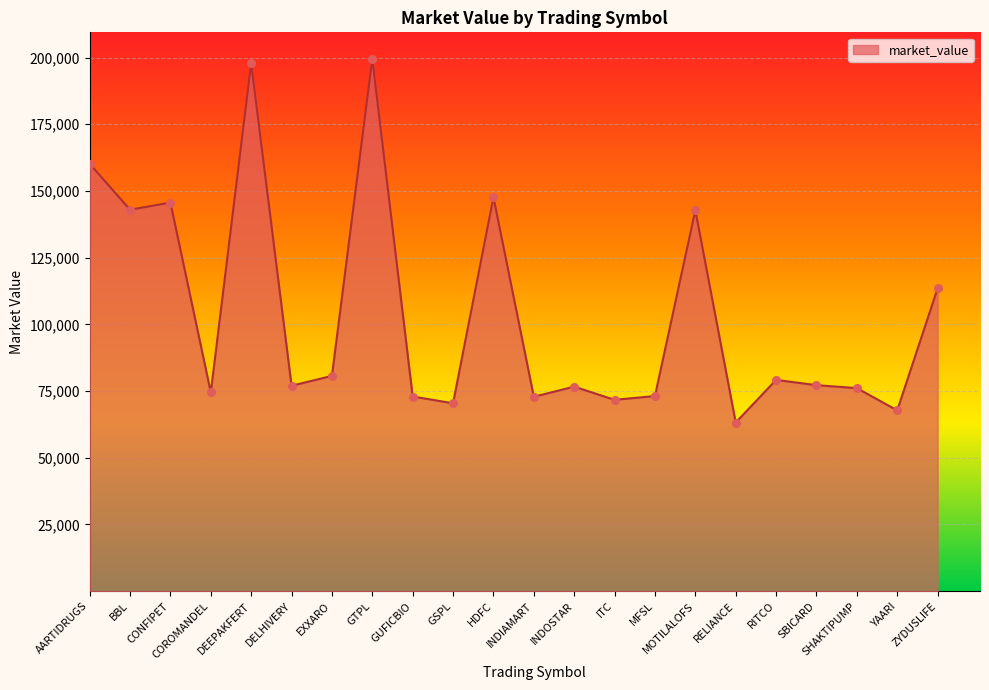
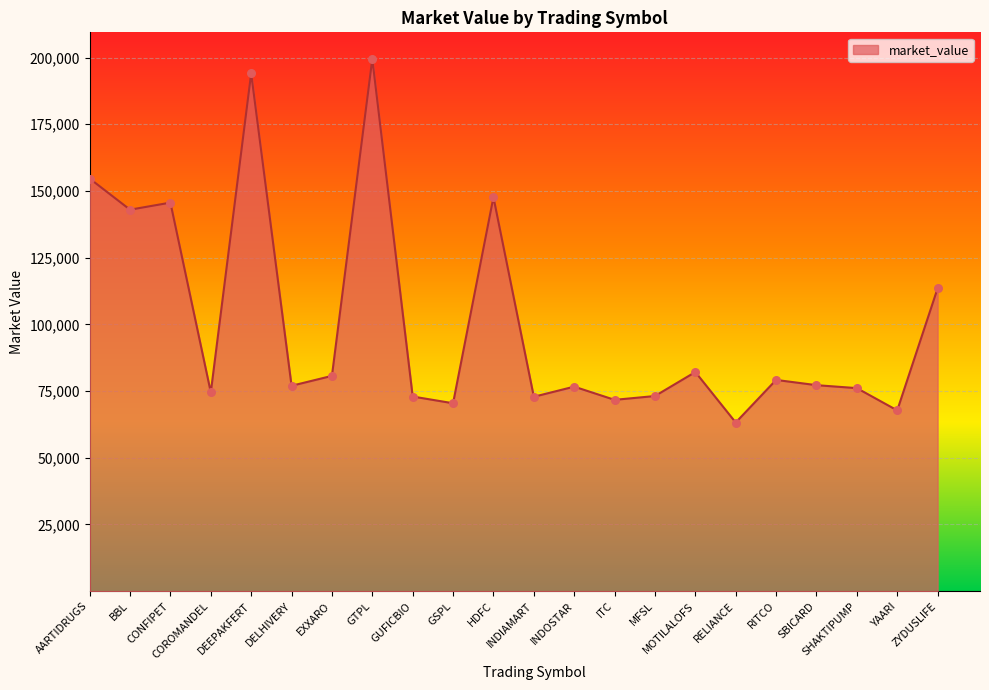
  {
-   "AARTIDRUGS": "160,000",
+   "AARTIDRUGS": "155,000",
    "BBL": "143,000",
    "CONFIPET": "146,000",
    "COROMANDEL": "75,000",
-   "DEEPAKFERT": "198,000",
+   "DEEPAKFERT": "194,000",
    "DELHIVERY": "77,000",
    "EXXARO": "81,000",
    "GTPL": "199,000",
    "GUFICBIO": "73,000",
    "GSPL": "70,000",
    "HDFC": "148,000",
    "INDIAMART": "73,000",
    "INDOSTAR": "77,000",
    "ITC": "72,000",
    "MFSL": "73,000",
-   "MOTILALOFS": "143,000",
+   "MOTILALOFS": "82,000",
    "RELIANCE": "63,000",
    "RITCO": "79,000",
    "SBICARD": "77,000",
    "SHAKTIPUMP": "76,000",
    "YAARI": "68,000",
    "ZYDUSLIFE": "114,000"
  }
